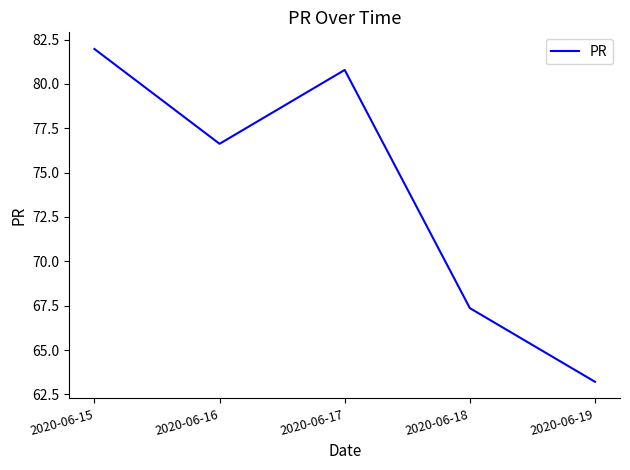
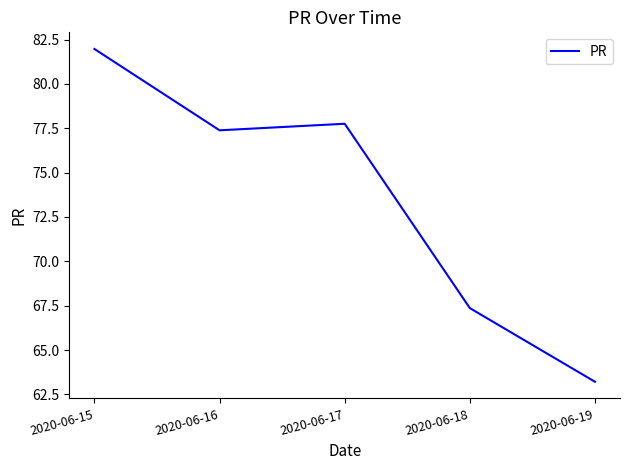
  {
    "2020-06-15": 82.0,
-   "2020-06-16": 76.6,
-   "2020-06-17": 80.8,
+   "2020-06-16": 77.4,
+   "2020-06-17": 77.8,
    "2020-06-18": 67.4,
    "2020-06-19": 63.2
  }
